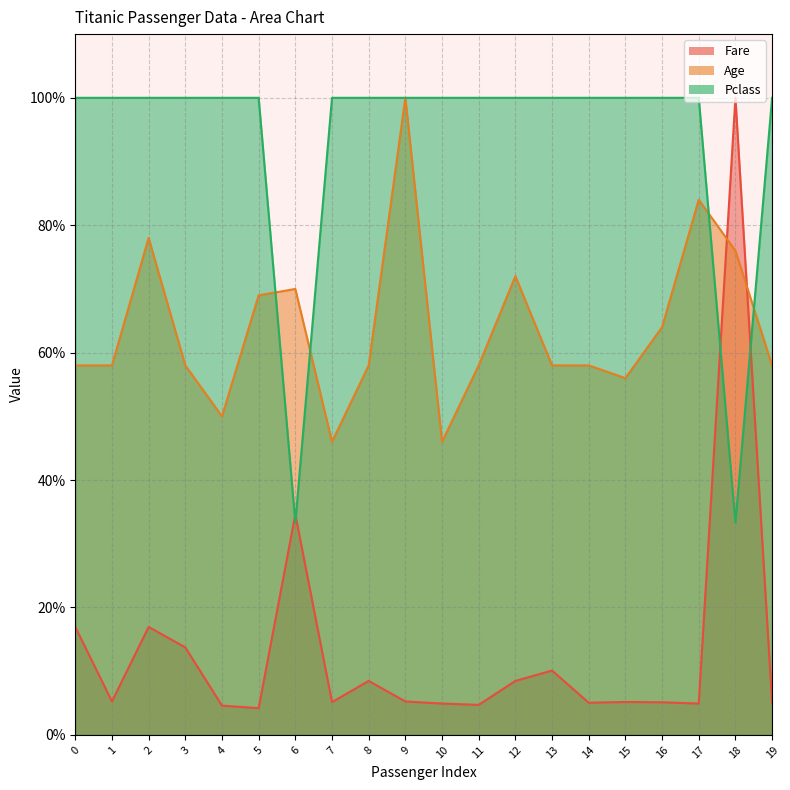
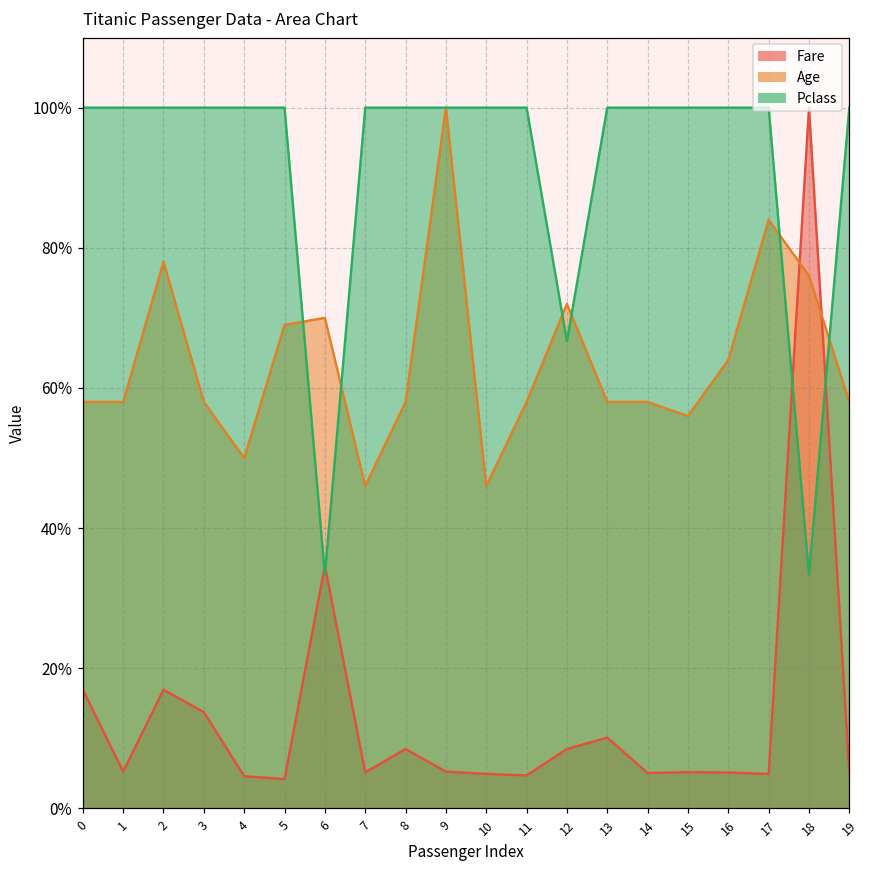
  {
    "Pclass": {
      "0": "100%",
      "1": "100%",
      "2": "100%",
      "3": "100%",
      "4": "100%",
      "5": "100%",
      "6": "33%",
      "7": "100%",
      "8": "100%",
      "10": "100%",
      "11": "100%",
-     "12": "100%",
+     "12": "67%",
      "13": "100%",
      "14": "100%",
      "15": "100%",
      "16": "100%",
      "18": "33%",
      "19": "100%"
    }
  }
